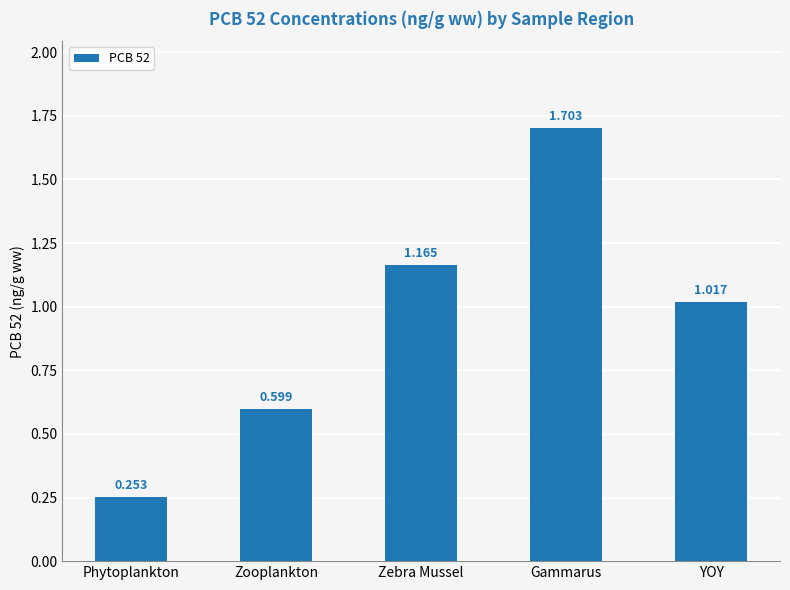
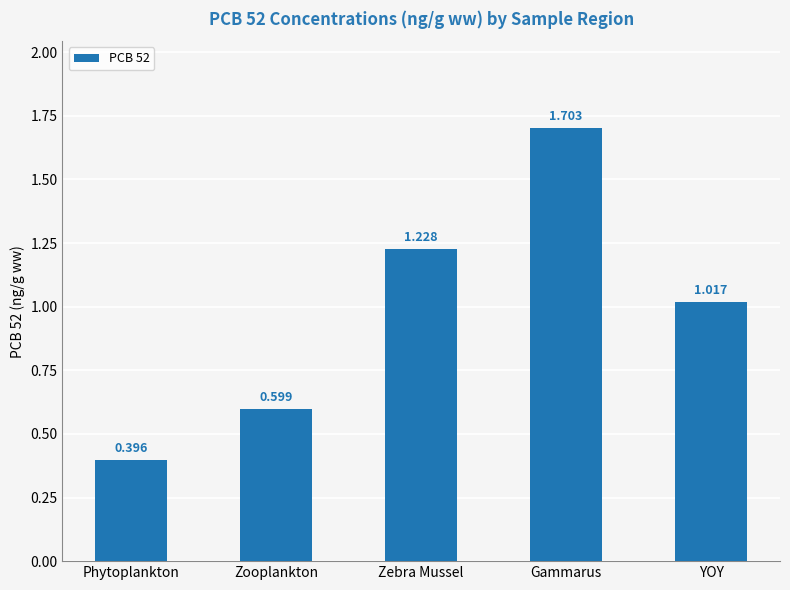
  {
-   "Phytoplankton": 0.253,
+   "Phytoplankton": 0.396,
    "Zooplankton": 0.599,
-   "Zebra Mussel": 1.165,
+   "Zebra Mussel": 1.228,
    "Gammarus": 1.703,
    "YOY": 1.017
  }
